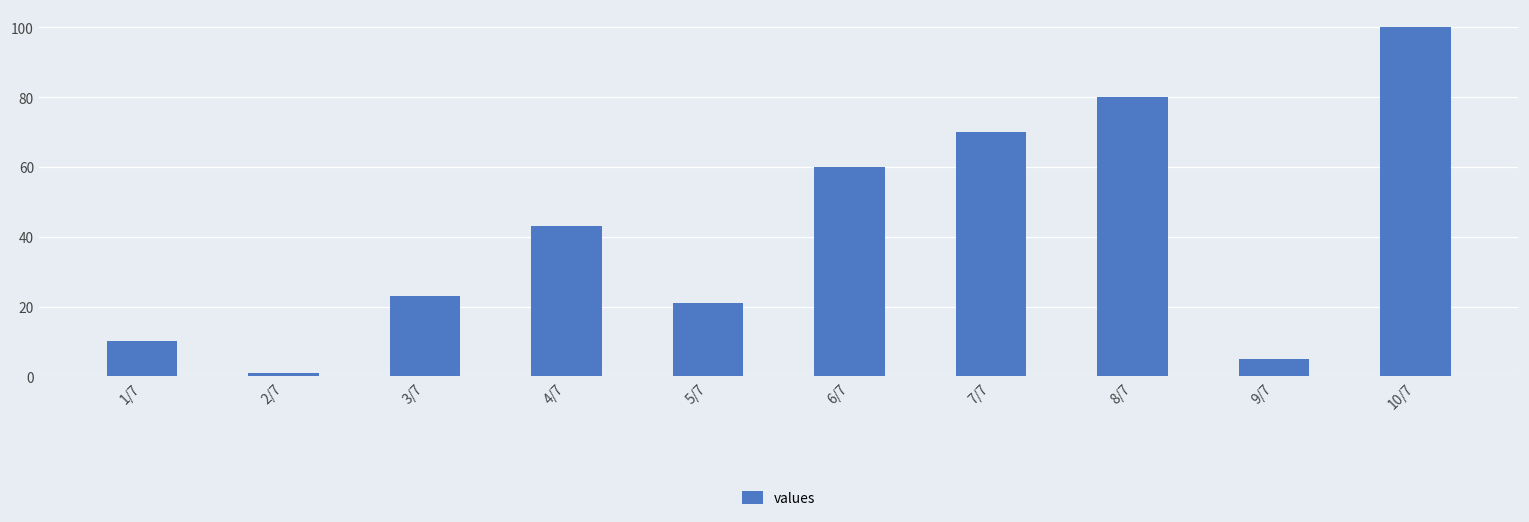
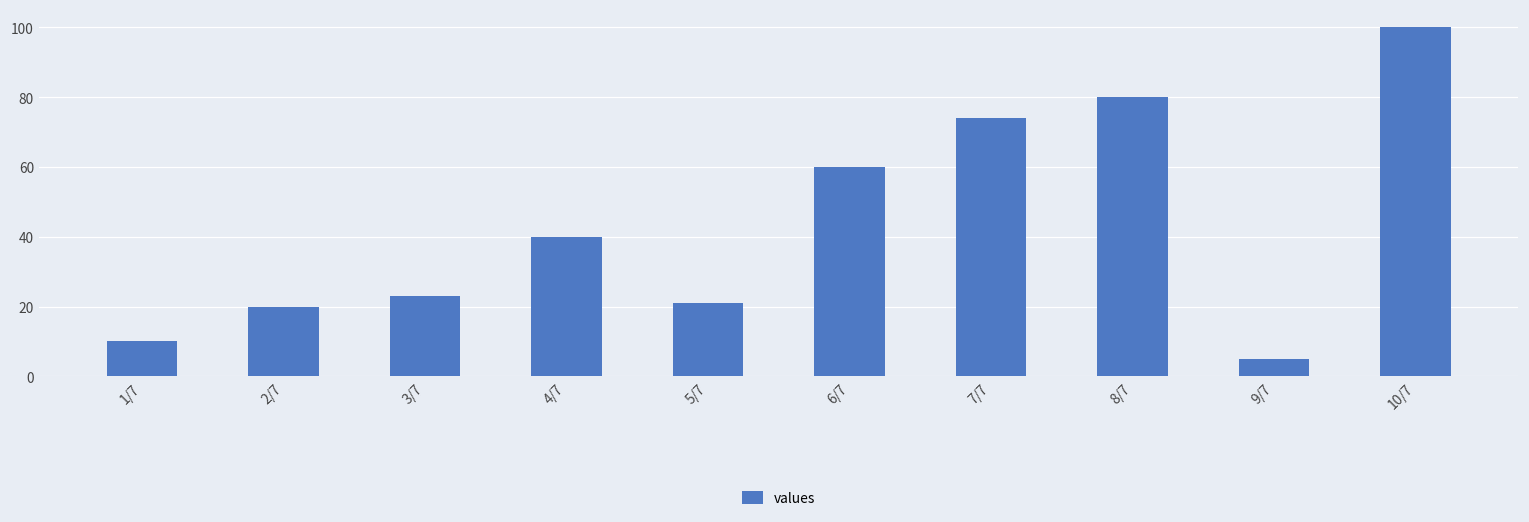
  {
    "1/7": 10,
-   "2/7": 1,
+   "2/7": 20,
    "3/7": 23,
-   "4/7": 43,
+   "4/7": 40,
    "5/7": 21,
    "6/7": 60,
-   "7/7": 70,
+   "7/7": 74,
    "8/7": 80,
    "9/7": 5,
    "10/7": 100
  }
